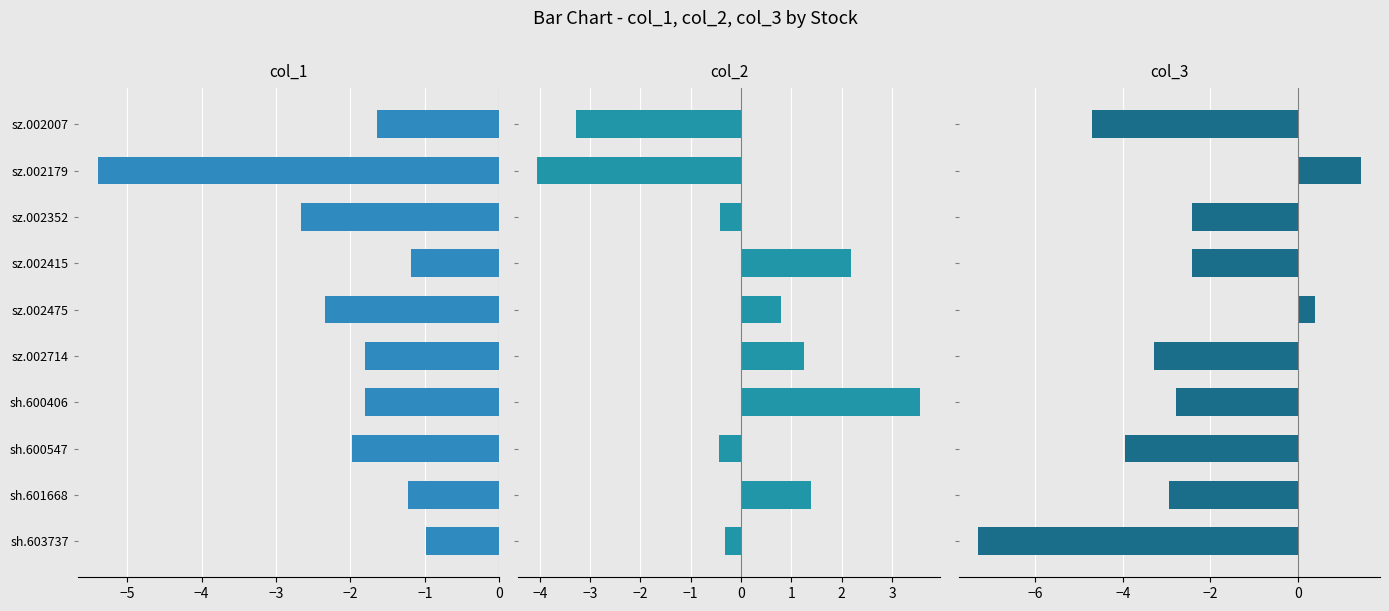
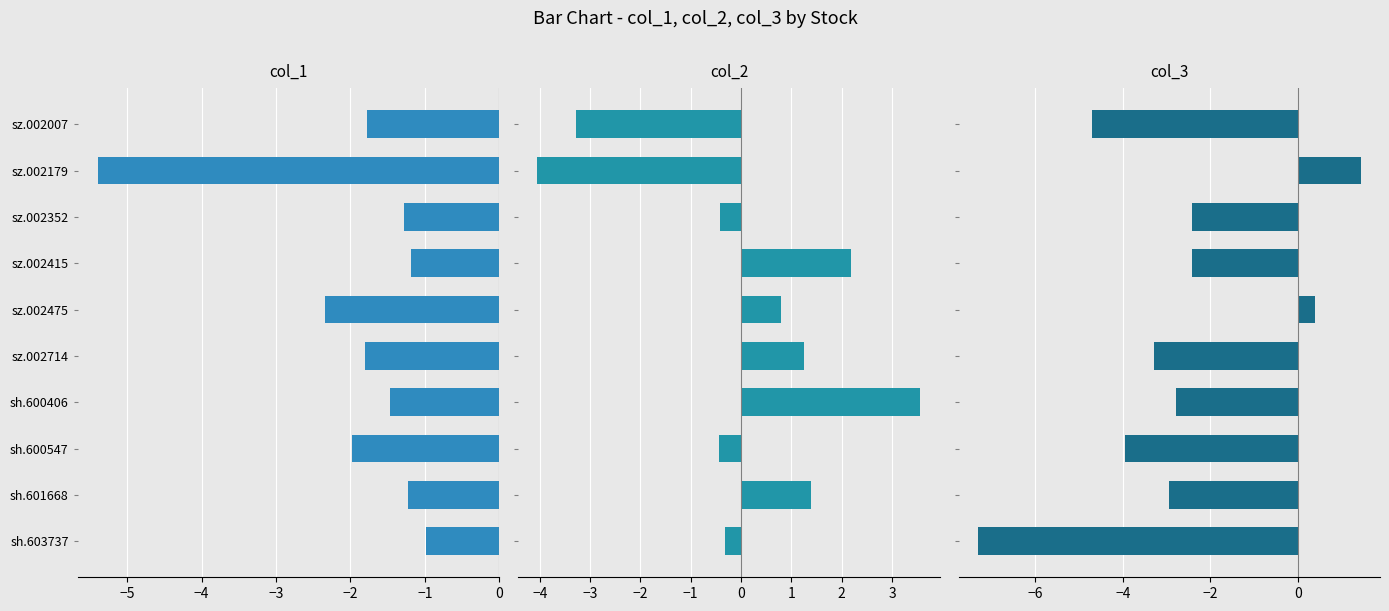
  {
    "col_1": {
-     "sz.002007": -1.6,
+     "sz.002007": -1.8,
      "sz.002179": -5.4,
-     "sz.002352": -2.7,
+     "sz.002352": -1.3,
      "sz.002415": -1.2,
      "sz.002475": -2.3,
      "sz.002714": -1.8,
-     "sh.600406": -1.8,
+     "sh.600406": -1.5,
      "sh.600547": -2.0,
      "sh.601668": -1.2,
      "sh.603737": -1.0
    }
  }
